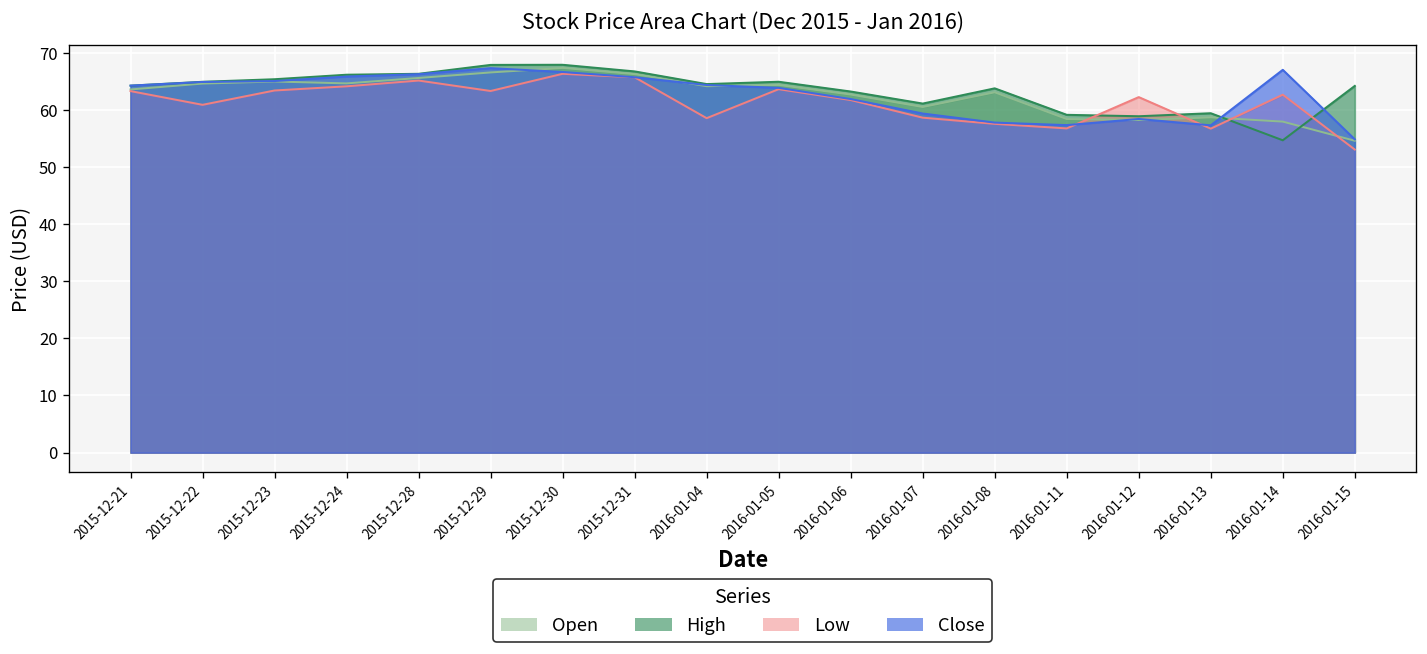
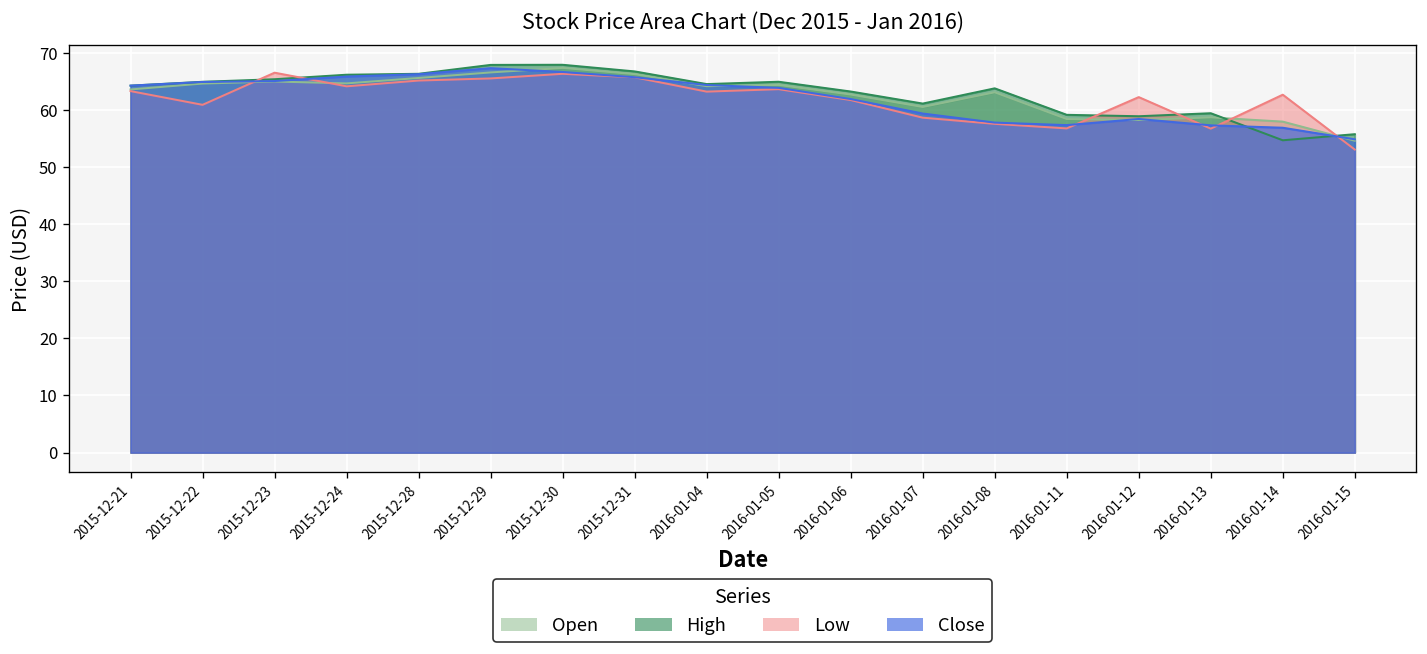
  {
    "Open": {
      "2015-12-29": 67,
      "2015-12-30": 67,
      "2016-01-06": 63,
      "2016-01-07": 61,
      "2016-01-08": 63,
      "2016-01-11": 58,
      "2016-01-13": 59,
      "2016-01-14": 58
    },
    "High": {
      "2015-12-29": 68,
      "2015-12-30": 68,
      "2016-01-05": 65,
      "2016-01-06": 63,
      "2016-01-07": 61,
      "2016-01-08": 64,
      "2016-01-11": 59,
      "2016-01-13": 59,
      "2016-01-14": 55,
-     "2016-01-15": 64
+     "2016-01-15": 56
    },
    "Low": {
      "2015-12-22": 61,
-     "2015-12-23": 63,
-     "2015-12-29": 63,
-     "2016-01-04": 59,
+     "2015-12-23": 67,
+     "2015-12-29": 66,
+     "2016-01-04": 63,
      "2016-01-07": 59,
      "2016-01-11": 57,
      "2016-01-12": 62,
      "2016-01-13": 57,
      "2016-01-14": 63,
      "2016-01-15": 53
    },
    "Close": {
      "2015-12-29": 67,
      "2016-01-07": 59,
      "2016-01-11": 57,
      "2016-01-13": 57,
-     "2016-01-14": 67
+     "2016-01-14": 57
    }
  }
